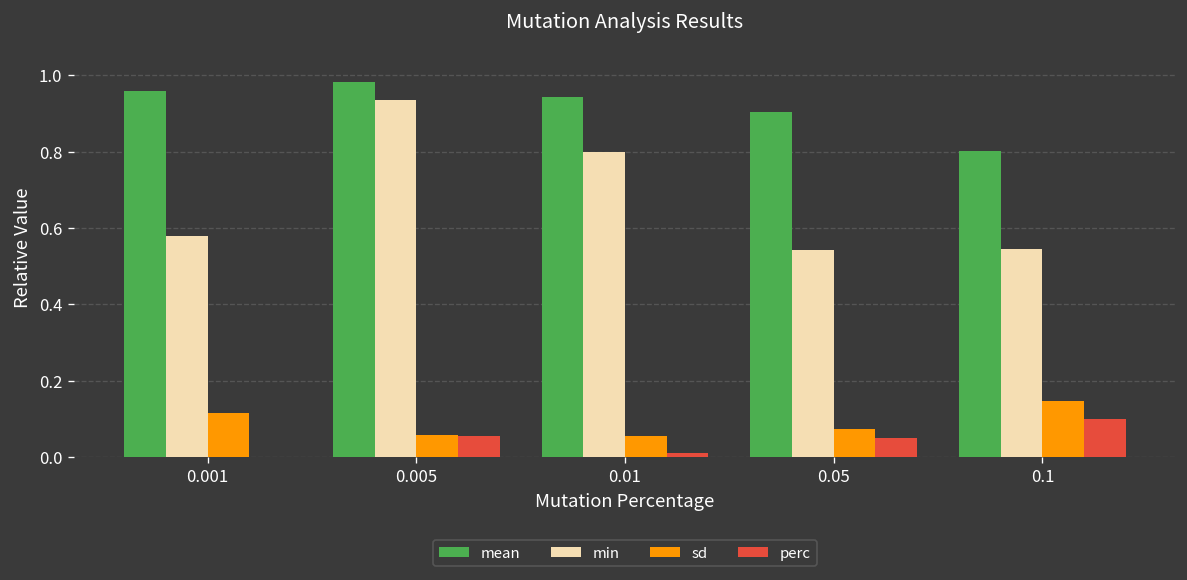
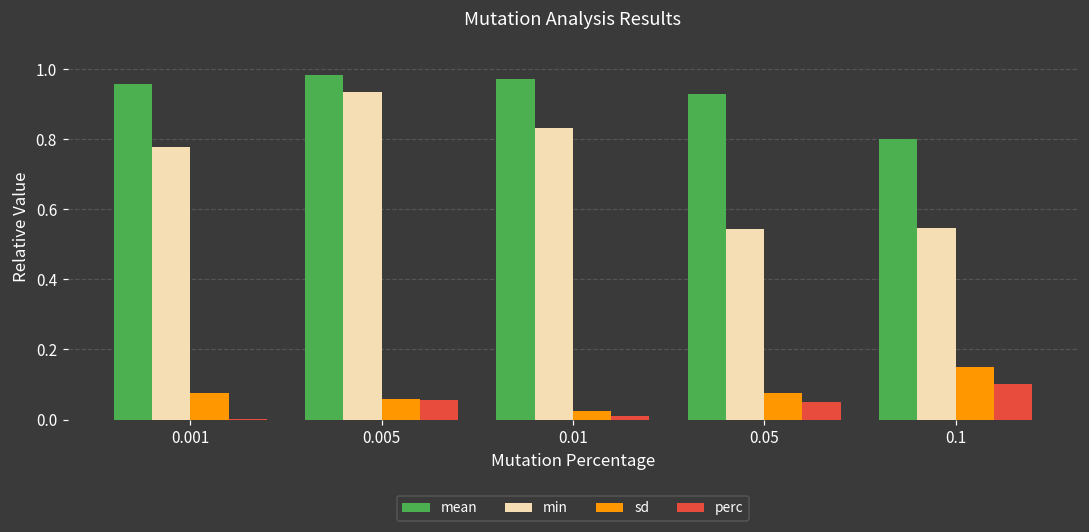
  {
    "mean": {
      "0.001": 0.96,
      "0.005": 0.98,
-     "0.01": 0.94,
-     "0.05": 0.90,
+     "0.01": 0.97,
+     "0.05": 0.93,
      "0.1": 0.80
    },
    "min": {
-     "0.001": 0.58,
+     "0.001": 0.78,
      "0.005": 0.94,
-     "0.01": 0.80,
+     "0.01": 0.83,
      "0.05": 0.54,
      "0.1": 0.55
    },
    "sd": {
-     "0.001": 0.12,
+     "0.001": 0.08,
      "0.005": 0.06,
-     "0.01": 0.05,
+     "0.01": 0.02,
      "0.05": 0.07,
      "0.1": 0.15
    },
    "perc": {
      "0.005": 0.06,
      "0.01": 0.01,
      "0.05": 0.05,
      "0.1": 0.10
    }
  }
